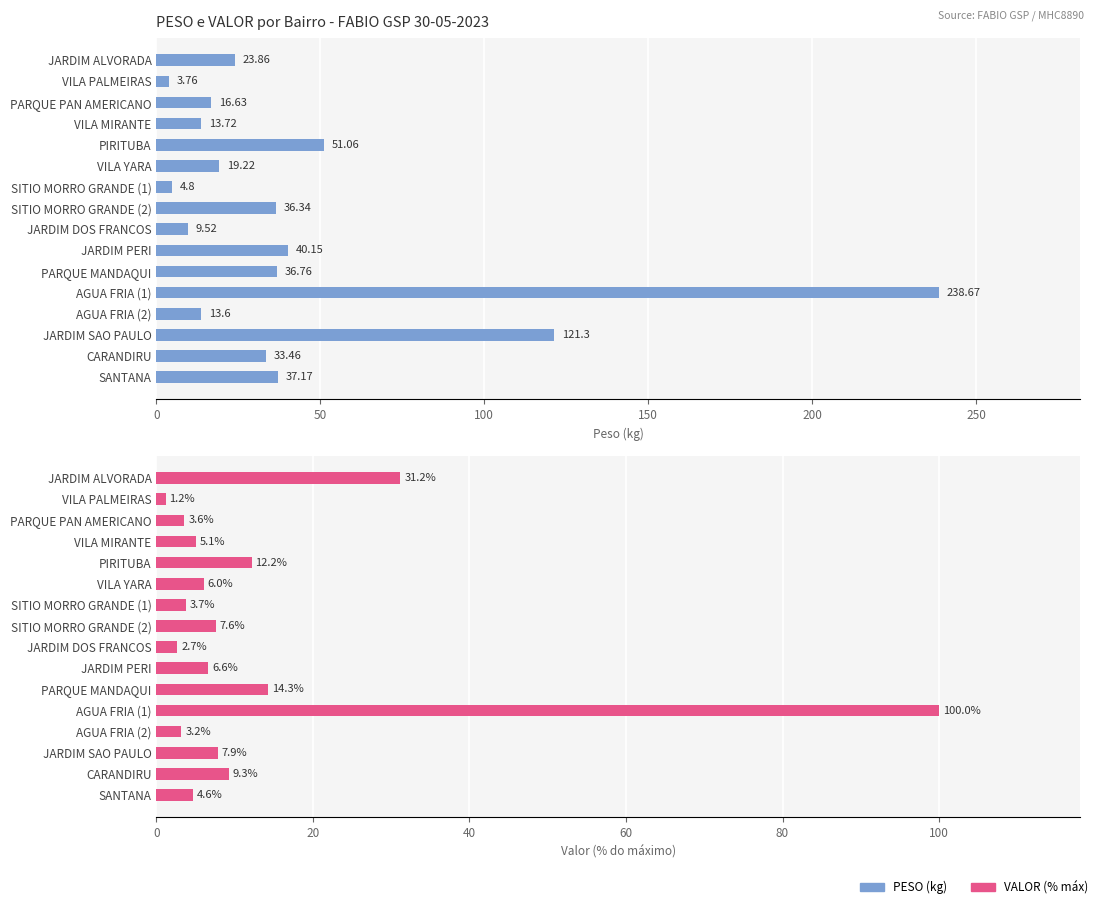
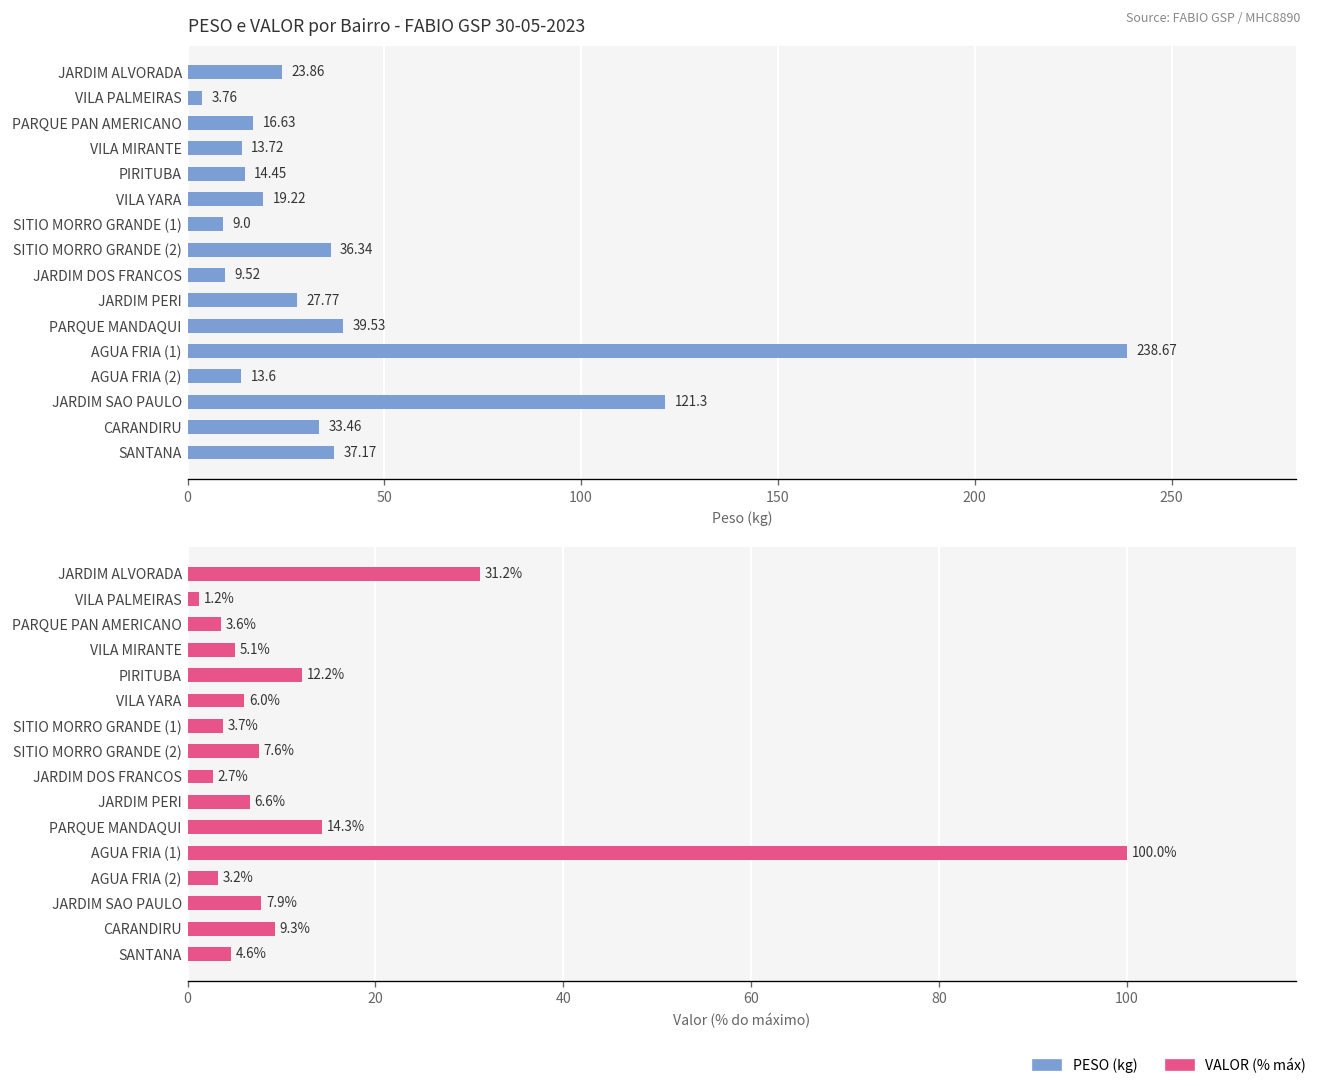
  {
    "PESO e VALOR por Bairro - FABIO GSP 30-05-2023": {
      "JARDIM ALVORADA": 23.86,
      "VILA PALMEIRAS": 3.76,
      "PARQUE PAN AMERICANO": 16.63,
      "VILA MIRANTE": 13.72,
-     "PIRITUBA": 51.06,
+     "PIRITUBA": 14.45,
      "VILA YARA": 19.22,
-     "SITIO MORRO GRANDE (1)": 4.8,
+     "SITIO MORRO GRANDE (1)": 9.0,
      "SITIO MORRO GRANDE (2)": 36.34,
      "JARDIM DOS FRANCOS": 9.52,
-     "JARDIM PERI": 40.15,
-     "PARQUE MANDAQUI": 36.76,
+     "JARDIM PERI": 27.77,
+     "PARQUE MANDAQUI": 39.53,
      "AGUA FRIA (1)": 238.67,
      "AGUA FRIA (2)": 13.6,
      "JARDIM SAO PAULO": 121.3,
      "CARANDIRU": 33.46,
      "SANTANA": 37.17
    }
  }
